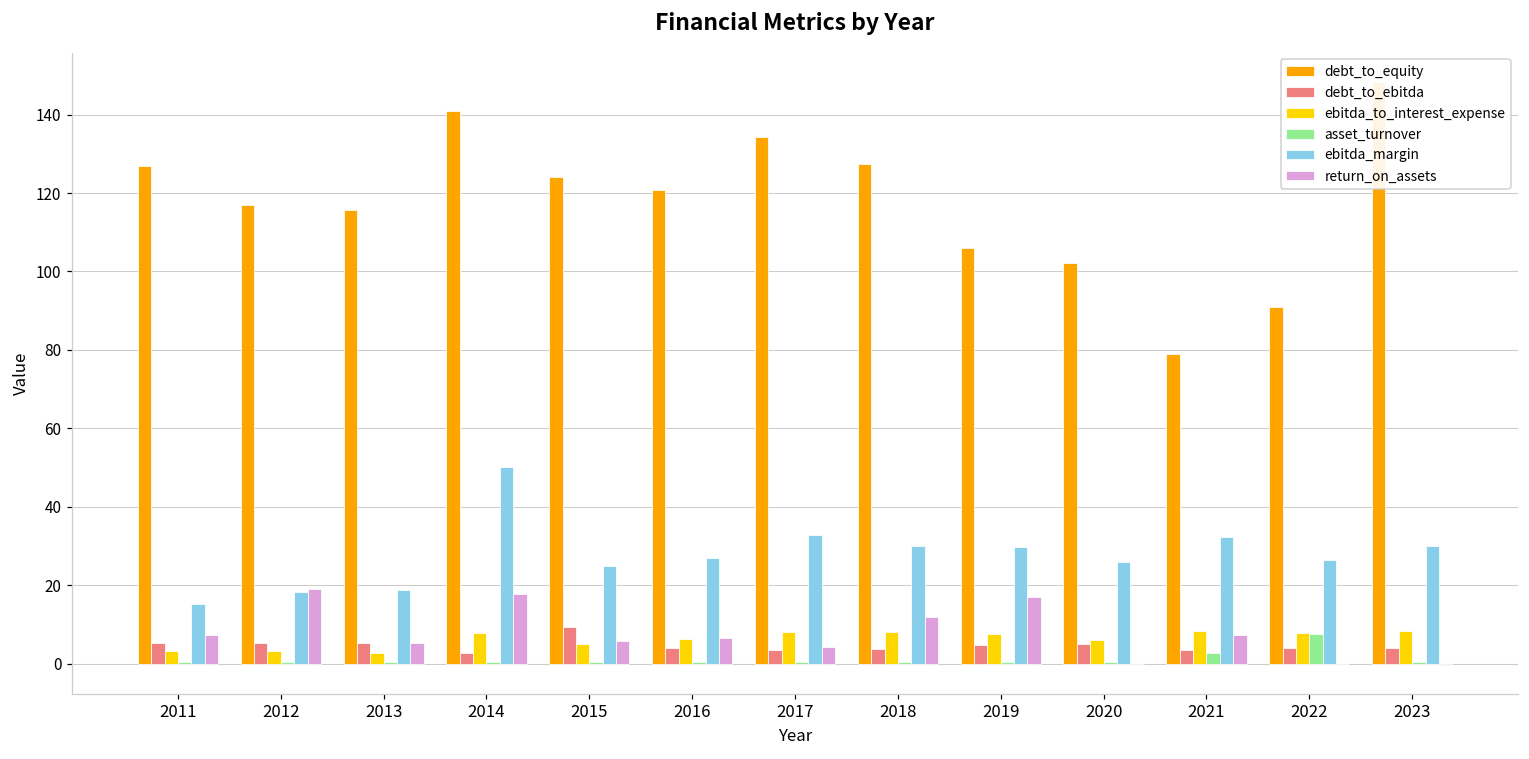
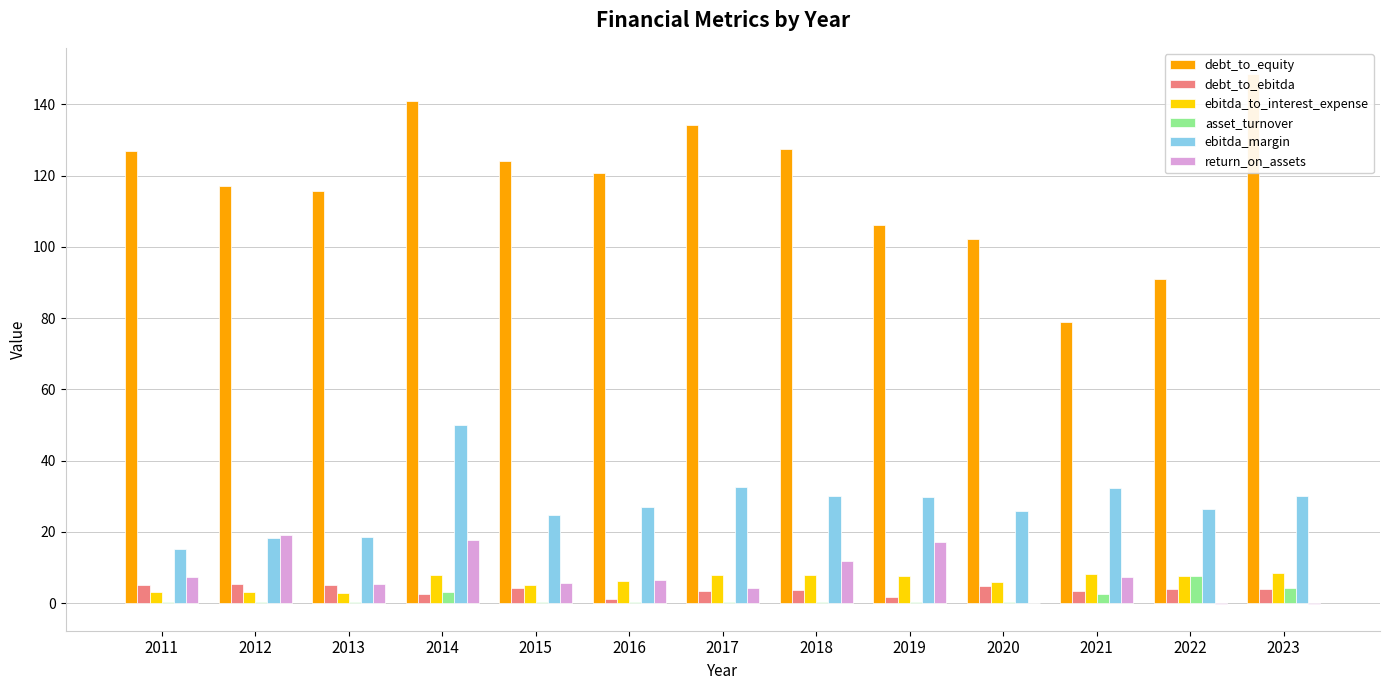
  {
    "debt_to_ebitda": {
      "2011": 5,
      "2012": 5,
      "2013": 5,
      "2014": 3,
-     "2015": 9,
-     "2016": 4,
+     "2015": 4,
+     "2016": 1,
      "2017": 3,
      "2018": 4,
-     "2019": 5,
+     "2019": 2,
      "2020": 5,
      "2021": 3,
      "2022": 4,
      "2023": 4
    },
    "asset_turnover": {
-     "2014": 0,
+     "2014": 3,
      "2021": 3,
      "2022": 8,
-     "2023": 0
+     "2023": 4
    },
    "ebitda_margin": {
      "2011": 15,
      "2012": 18,
      "2013": 19,
      "2014": 50,
      "2015": 25,
      "2016": 27,
      "2017": 33,
      "2018": 30,
      "2019": 30,
      "2020": 26,
      "2021": 32,
      "2022": 26,
      "2023": 30
    },
    "return_on_assets": {
      "2011": 7,
      "2012": 19,
      "2013": 5,
      "2014": 18,
      "2015": 6,
      "2016": 7,
      "2017": 4,
      "2018": 12,
      "2019": 17,
      "2021": 7
    }
  }
